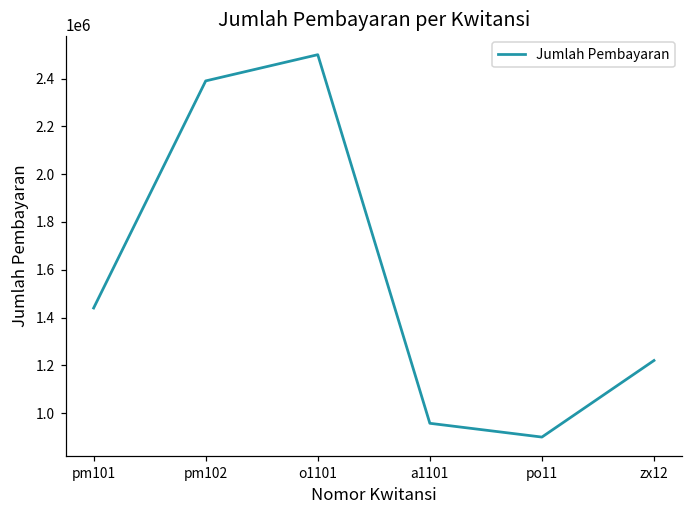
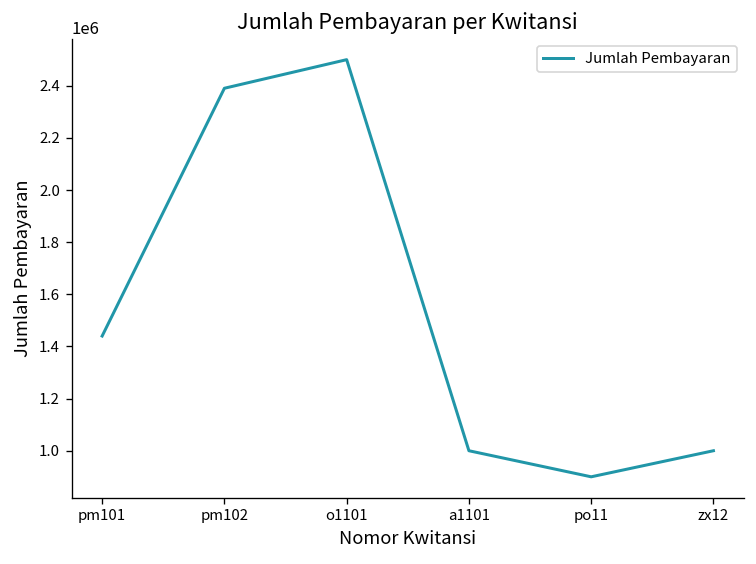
  {
    "pm101": 1440000,
    "pm102": 2390000,
    "o1101": 2500000,
-   "a1101": 960000,
+   "a1101": 1000000,
    "po11": 900000,
-   "zx12": 1220000
+   "zx12": 1000000
  }
